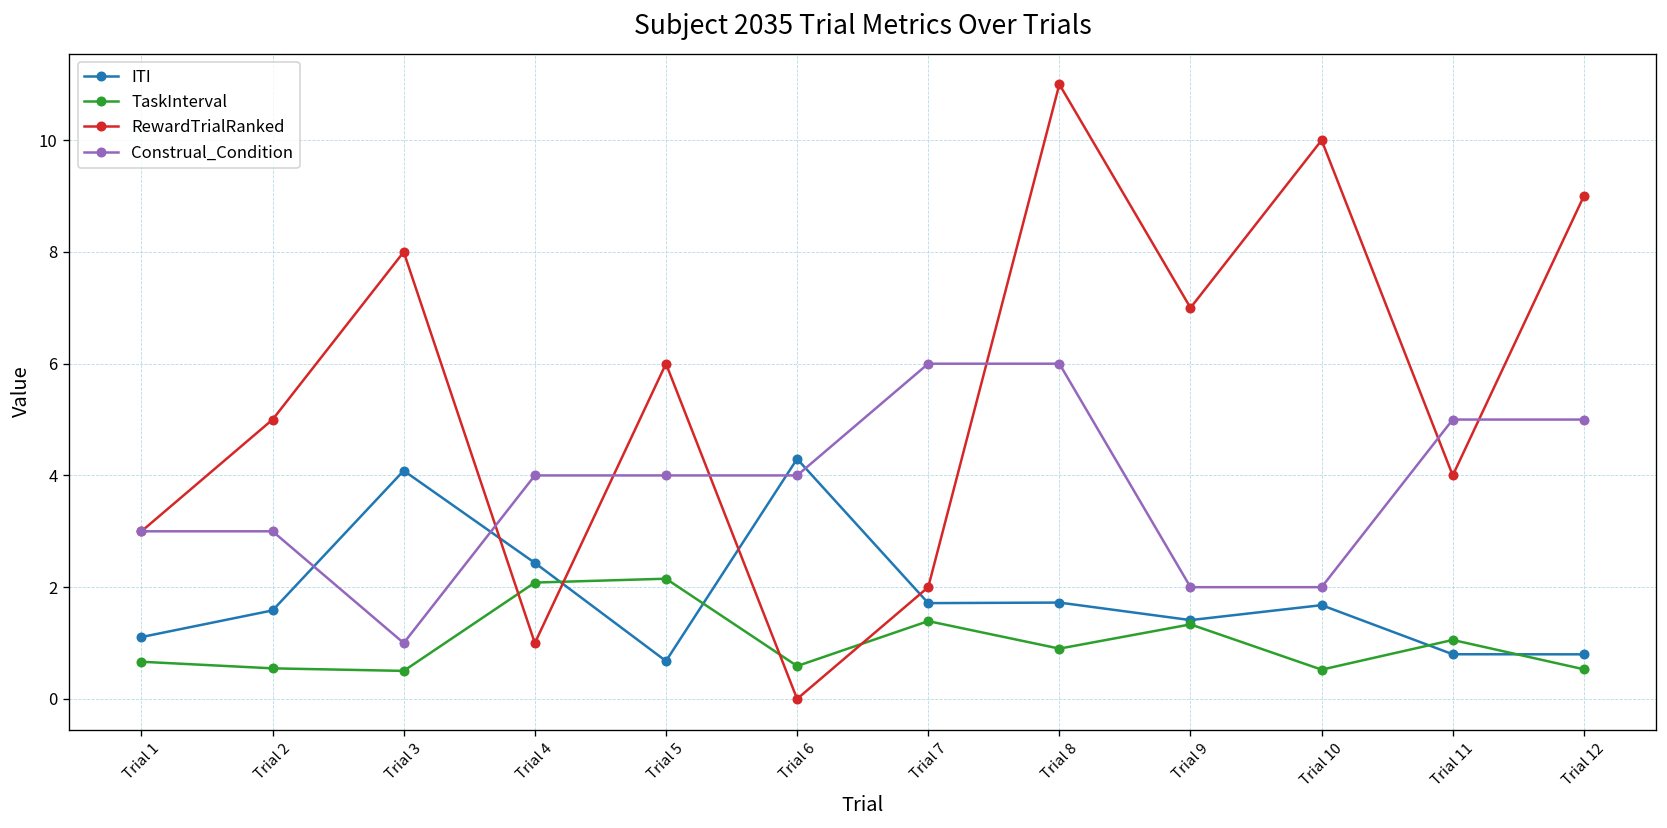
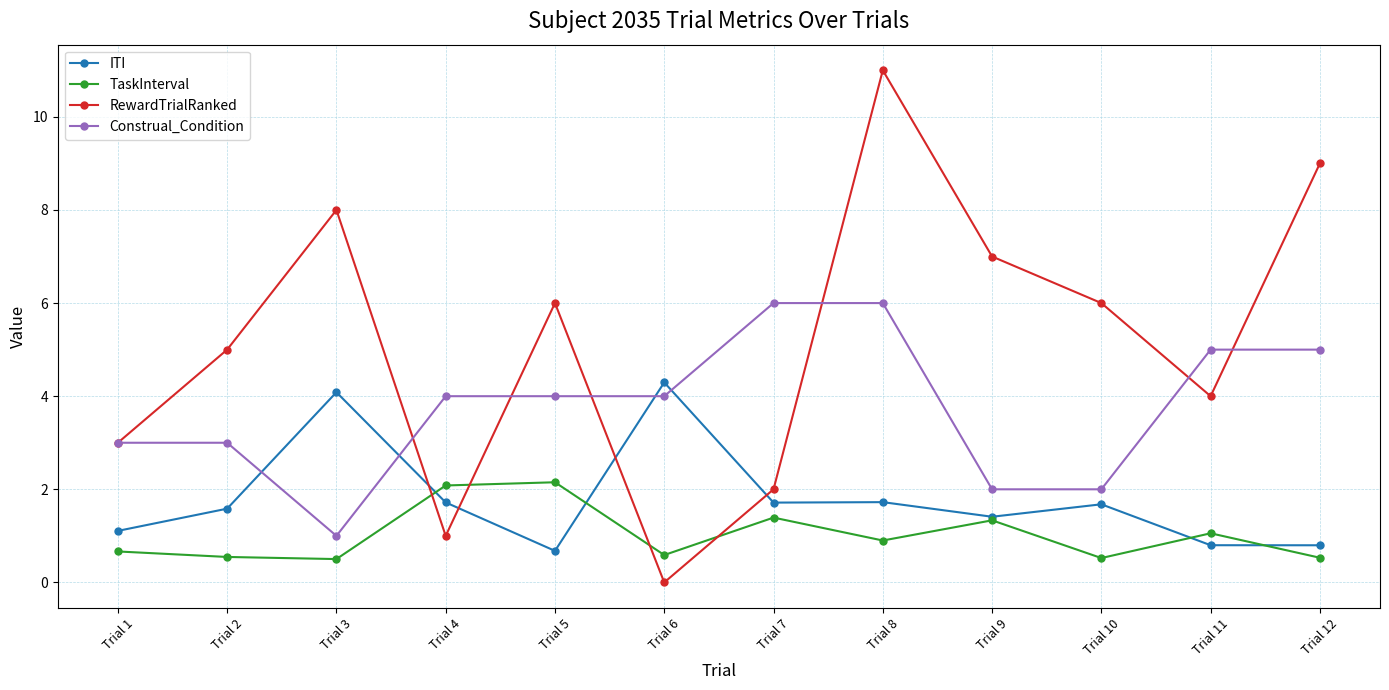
  {
    "ITI": {
      "Trial 1": 1.1,
      "Trial 2": 1.6,
      "Trial 3": 4.1,
-     "Trial 4": 2.4,
+     "Trial 4": 1.7,
      "Trial 5": 0.7,
      "Trial 6": 4.3,
      "Trial 7": 1.7,
      "Trial 8": 1.7,
      "Trial 9": 1.4,
      "Trial 10": 1.7,
      "Trial 11": 0.8,
      "Trial 12": 0.8
    },
    "TaskInterval": {
      "Trial 1": 0.7,
      "Trial 2": 0.5,
      "Trial 3": 0.5,
      "Trial 4": 2.1,
      "Trial 5": 2.2,
      "Trial 6": 0.6,
      "Trial 7": 1.4,
      "Trial 8": 0.9,
      "Trial 9": 1.3,
      "Trial 10": 0.5,
      "Trial 11": 1.1,
      "Trial 12": 0.5
    },
    "RewardTrialRanked": {
      "Trial 2": 5,
      "Trial 3": 8,
      "Trial 4": 1,
      "Trial 5": 6,
      "Trial 6": 0,
      "Trial 7": 2,
      "Trial 8": 11,
      "Trial 9": 7,
-     "Trial 10": 10,
+     "Trial 10": 6,
      "Trial 11": 4,
      "Trial 12": 9
    },
    "Construal_Condition": {
      "Trial 2": 3.0,
      "Trial 3": 1.0,
      "Trial 4": 4.0,
      "Trial 5": 4.0,
      "Trial 6": 4.0,
      "Trial 7": 6.0,
      "Trial 8": 6.0,
      "Trial 9": 2.0,
      "Trial 10": 2.0,
      "Trial 11": 5.0,
      "Trial 12": 5.0
    }
  }
